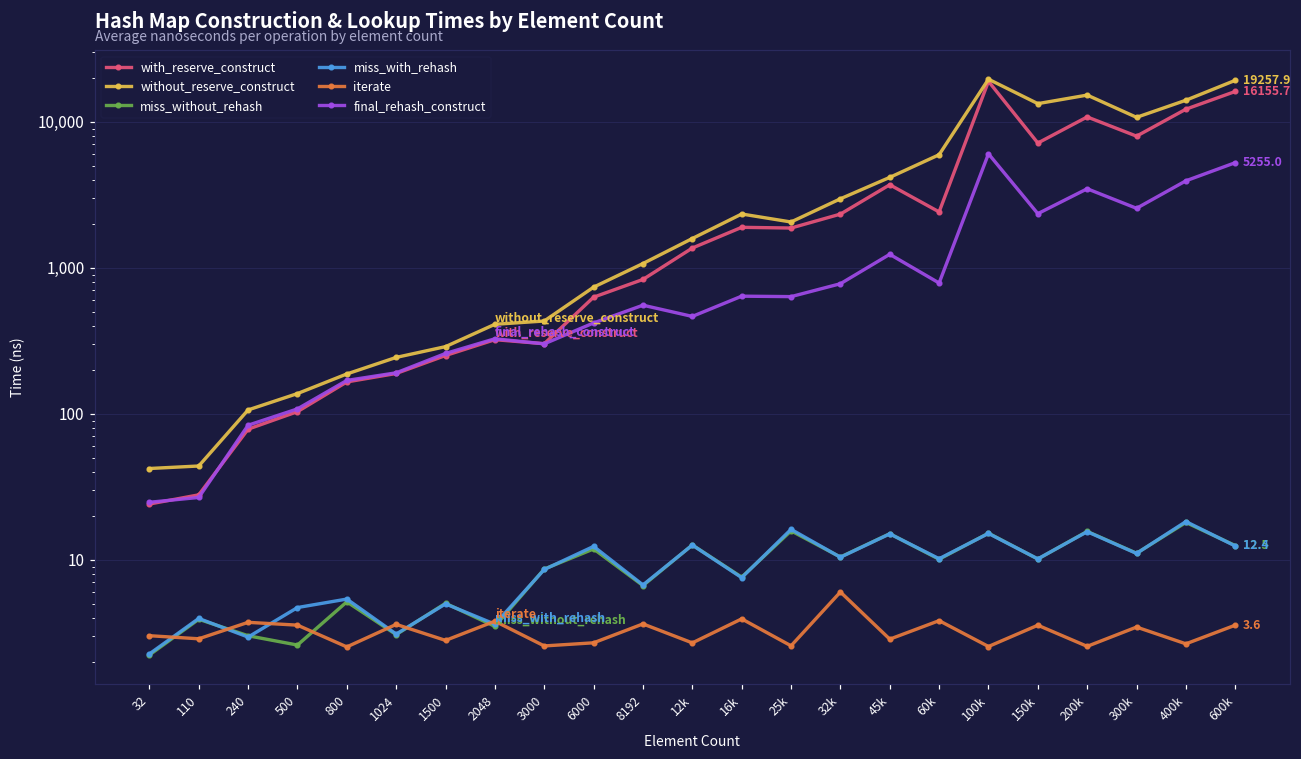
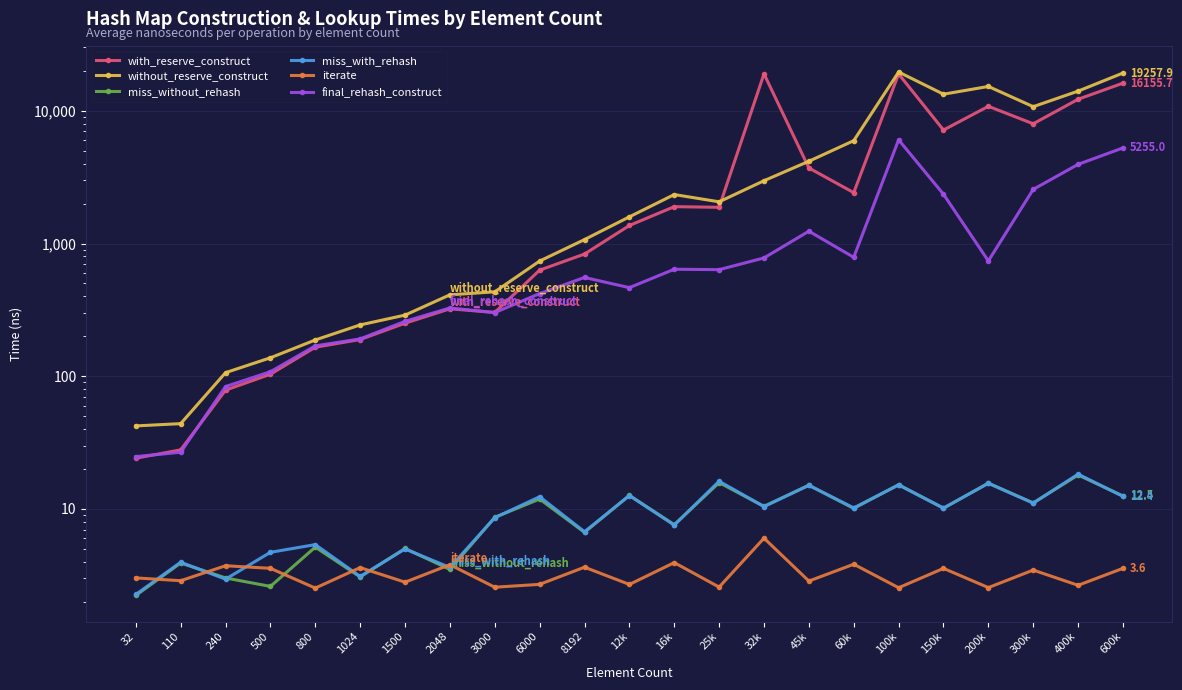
  {
    "with_reserve_construct": {
      "240": "80",
      "6000": "600",
      "8192": "800",
      "12k": "1,400",
      "16k": "1,900",
      "25k": "1,900",
-     "32k": "2,300",
+     "32k": "19,000",
      "45k": "3,700",
      "60k": "2,400",
      "150k": "7,000",
      "200k": "11,000",
      "300k": "8,000",
      "400k": "12,000"
    },
    "without_reserve_construct": {
      "32": "42",
      "110": "44",
      "240": "110",
      "500": "140",
      "800": "190",
      "1024": "240",
      "1500": "290",
      "2048": "410",
      "3000": "430",
      "6000": "700",
      "8192": "1,100",
      "12k": "1,600",
      "16k": "2,300",
      "25k": "2,100",
      "32k": "3,000",
      "45k": "4,200",
      "60k": "6,000",
      "150k": "13,000",
      "200k": "15,000",
      "300k": "11,000",
      "400k": "14,000"
    },
    "miss_without_rehash": {
      "500": "2.6"
    },
    "miss_with_rehash": {
      "500": "4.7"
    },
    "iterate": {
      "600k": "3.6"
    },
    "final_rehash_construct": {
      "240": "80",
      "6000": "420",
      "8192": "550",
      "12k": "460",
      "16k": "600",
      "25k": "600",
      "32k": "800",
      "45k": "1,200",
      "60k": "800",
      "100k": "6,000",
      "150k": "2,400",
-     "200k": "3,500",
+     "200k": "700",
      "300k": "2,600",
      "400k": "3,900"
    }
  }
